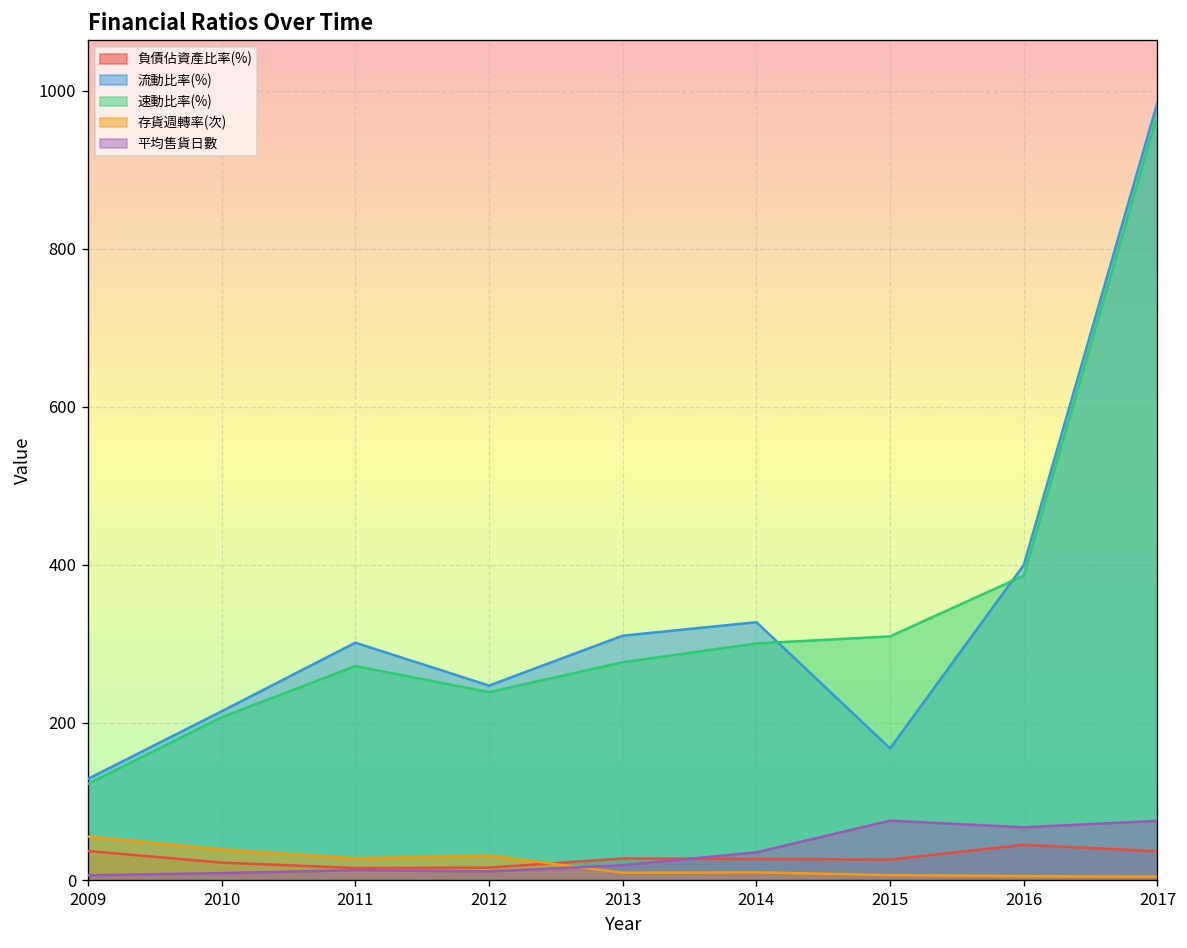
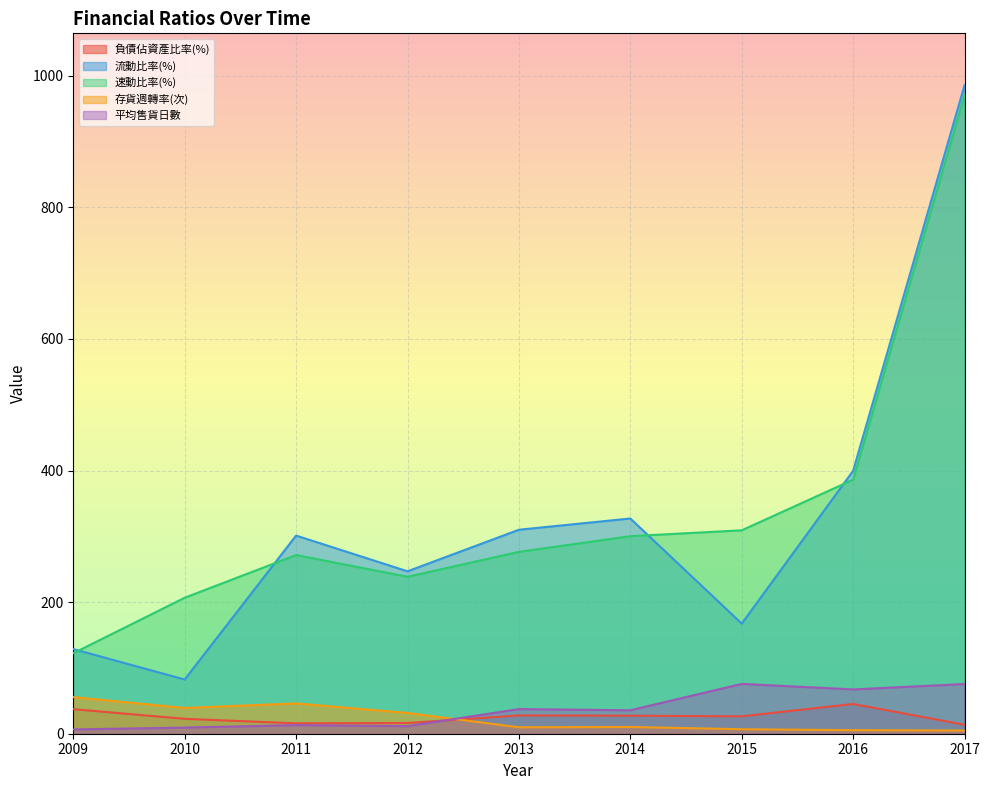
  {
    "負債佔資產比率(%)": {
      "2009": 40,
      "2010": 20,
      "2012": 20,
      "2013": 30,
      "2014": 30,
      "2015": 30,
      "2016": 50,
-     "2017": 40
+     "2017": 10
    },
    "流動比率(%)": {
      "2009": 130,
-     "2010": 210,
+     "2010": 80,
      "2011": 300,
      "2012": 250,
      "2013": 310,
      "2014": 330,
      "2015": 170,
      "2016": 400,
      "2017": 990
    },
    "速動比率(%)": {
      "2009": 120,
      "2010": 210,
      "2011": 270,
      "2012": 240,
      "2013": 280,
      "2014": 300,
      "2015": 310,
      "2016": 390,
      "2017": 970
    },
    "存貨週轉率(次)": {
      "2009": 60,
      "2010": 40,
-     "2011": 30,
+     "2011": 50,
      "2012": 30,
      "2013": 10,
      "2014": 10,
      "2015": 10,
      "2016": 10,
      "2017": 0
    },
    "平均售貨日數": {
      "2009": 10,
      "2010": 10,
      "2012": 10,
-     "2013": 20,
+     "2013": 40,
      "2014": 40,
      "2015": 80,
      "2016": 70,
      "2017": 80
    }
  }
